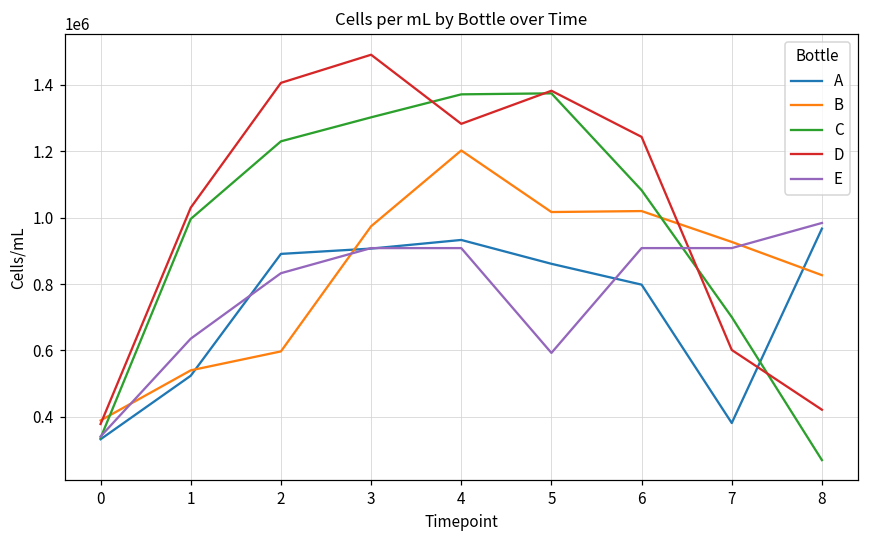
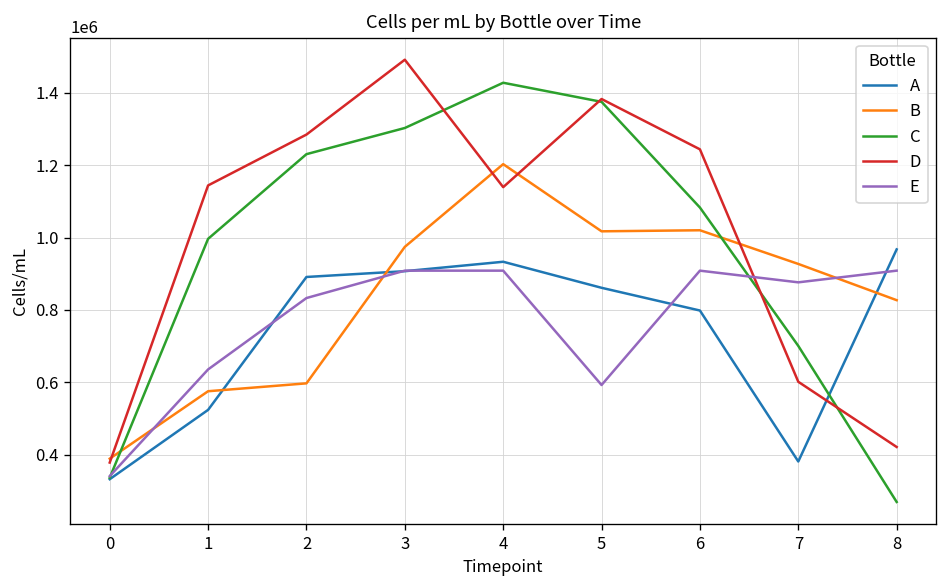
  {
    "A": {
      "1": 520000,
      "2": 890000,
      "4": 930000,
      "5": 860000,
      "6": 800000,
      "7": 380000,
      "8": 970000
    },
    "B": {
      "0": 390000,
-     "1": 540000,
+     "1": 580000,
      "2": 600000,
      "3": 970000,
      "4": 1200000,
      "5": 1020000,
      "6": 1020000,
      "7": 930000,
      "8": 830000
    },
    "C": {
      "1": 1000000,
      "2": 1230000,
      "3": 1300000,
-     "4": 1370000,
+     "4": 1430000,
      "6": 1080000,
      "7": 700000,
      "8": 270000
    },
    "D": {
      "0": 380000,
-     "1": 1030000,
-     "2": 1410000,
+     "1": 1140000,
+     "2": 1280000,
      "3": 1490000,
-     "4": 1280000,
+     "4": 1140000,
      "6": 1240000,
      "7": 600000,
      "8": 420000
    },
    "E": {
      "1": 640000,
      "2": 830000,
      "4": 910000,
      "5": 590000,
      "6": 910000,
-     "7": 910000,
-     "8": 980000
+     "7": 880000,
+     "8": 910000
    }
  }
